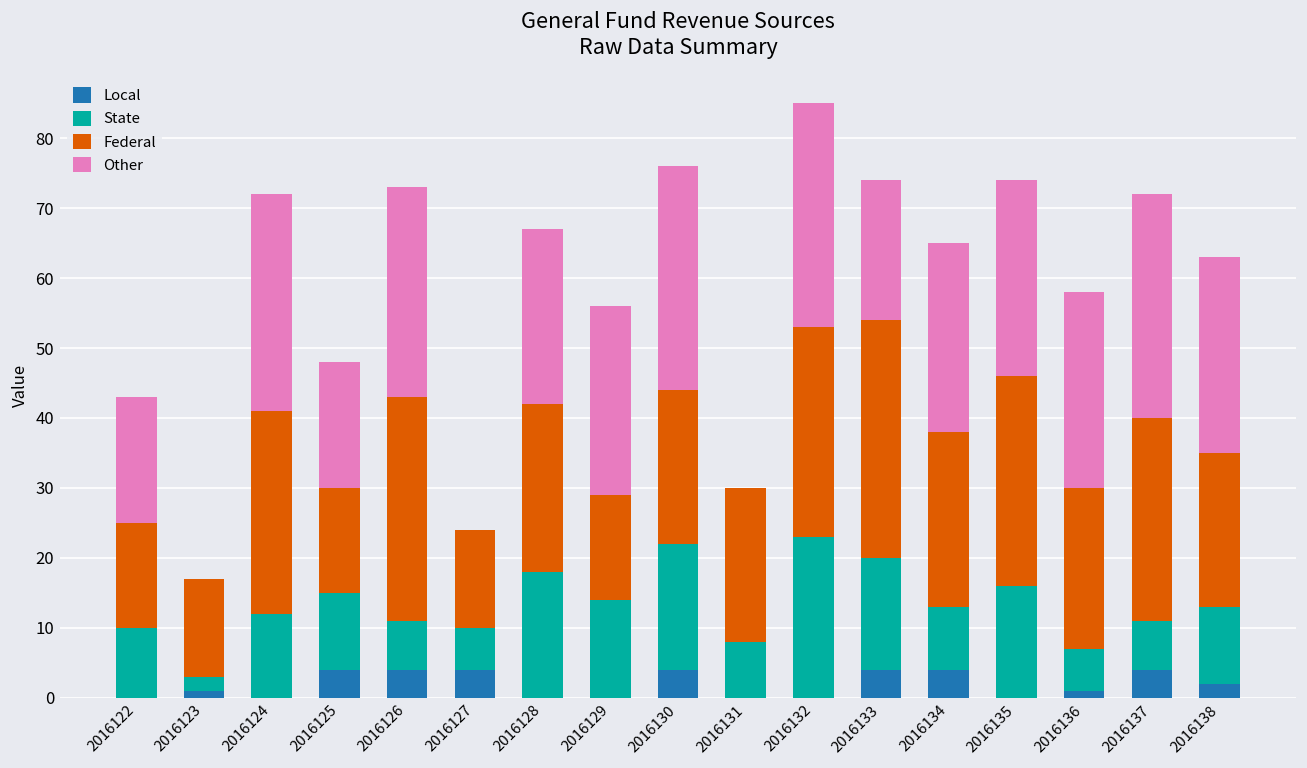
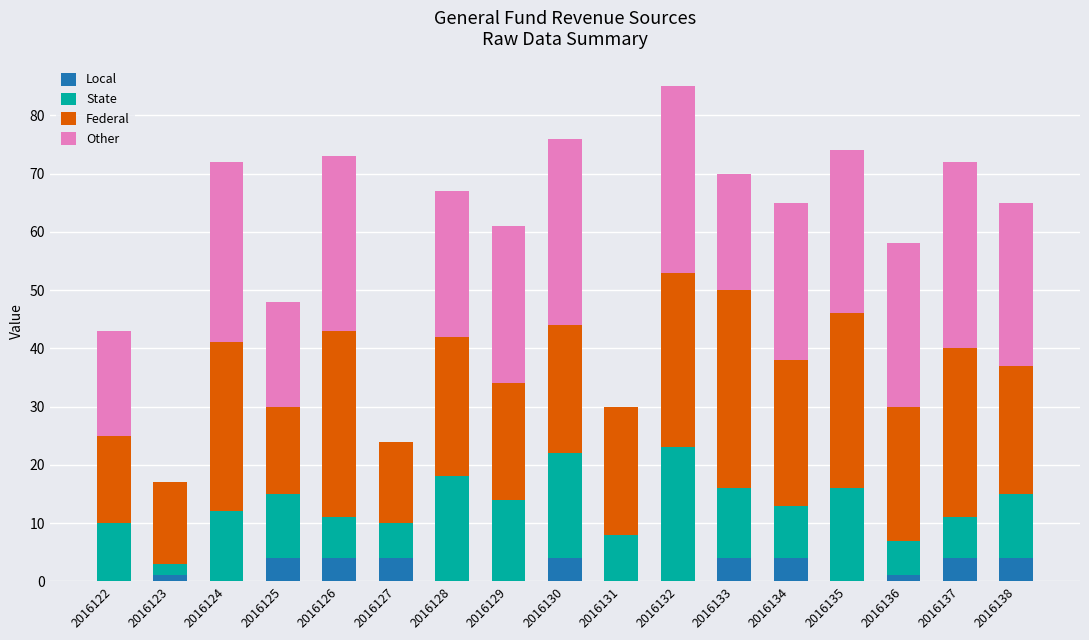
  {
    "Local": {
      "2016122": 0,
      "2016123": 1,
      "2016124": 0,
      "2016125": 4,
      "2016126": 4,
      "2016127": 4,
      "2016128": 0,
      "2016129": 0,
      "2016130": 4,
      "2016131": 0,
      "2016132": 0,
      "2016133": 4,
      "2016134": 4,
      "2016135": 0,
      "2016136": 1,
      "2016137": 4,
-     "2016138": 2
+     "2016138": 4
    },
    "State": {
      "2016122": 10,
      "2016123": 2,
      "2016124": 12,
      "2016125": 11,
      "2016126": 7,
      "2016127": 6,
      "2016128": 18,
      "2016129": 14,
      "2016130": 18,
      "2016131": 8,
      "2016132": 23,
-     "2016133": 16,
+     "2016133": 12,
      "2016134": 9,
      "2016135": 16,
      "2016136": 6,
      "2016137": 7,
      "2016138": 11
    },
    "Federal": {
      "2016122": 15,
      "2016123": 14,
      "2016124": 29,
      "2016125": 15,
      "2016126": 32,
      "2016127": 14,
      "2016128": 24,
-     "2016129": 15,
+     "2016129": 20,
      "2016130": 22,
      "2016131": 22,
      "2016132": 30,
      "2016133": 34,
      "2016134": 25,
      "2016135": 30,
      "2016136": 23,
      "2016137": 29,
      "2016138": 22
    },
    "Other": {
      "2016122": 18,
      "2016123": 0,
      "2016124": 31,
      "2016125": 18,
      "2016126": 30,
      "2016127": 0,
      "2016128": 25,
      "2016129": 27,
      "2016130": 32,
      "2016131": 0,
      "2016132": 32,
      "2016133": 20,
      "2016134": 27,
      "2016135": 28,
      "2016136": 28,
      "2016137": 32,
      "2016138": 28
    }
  }
